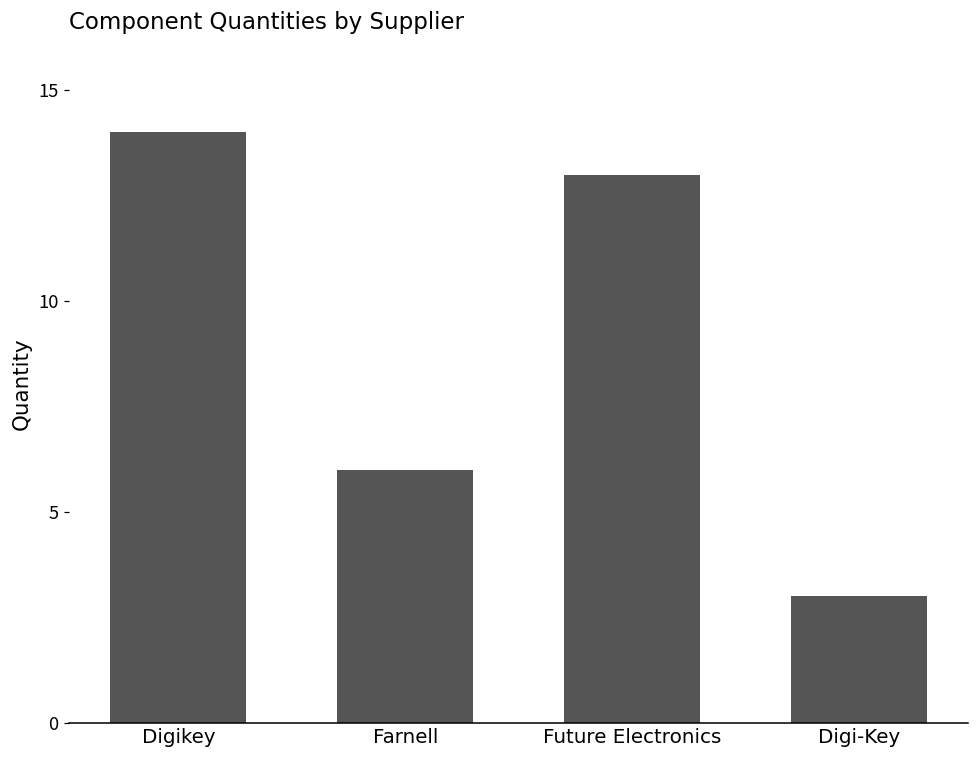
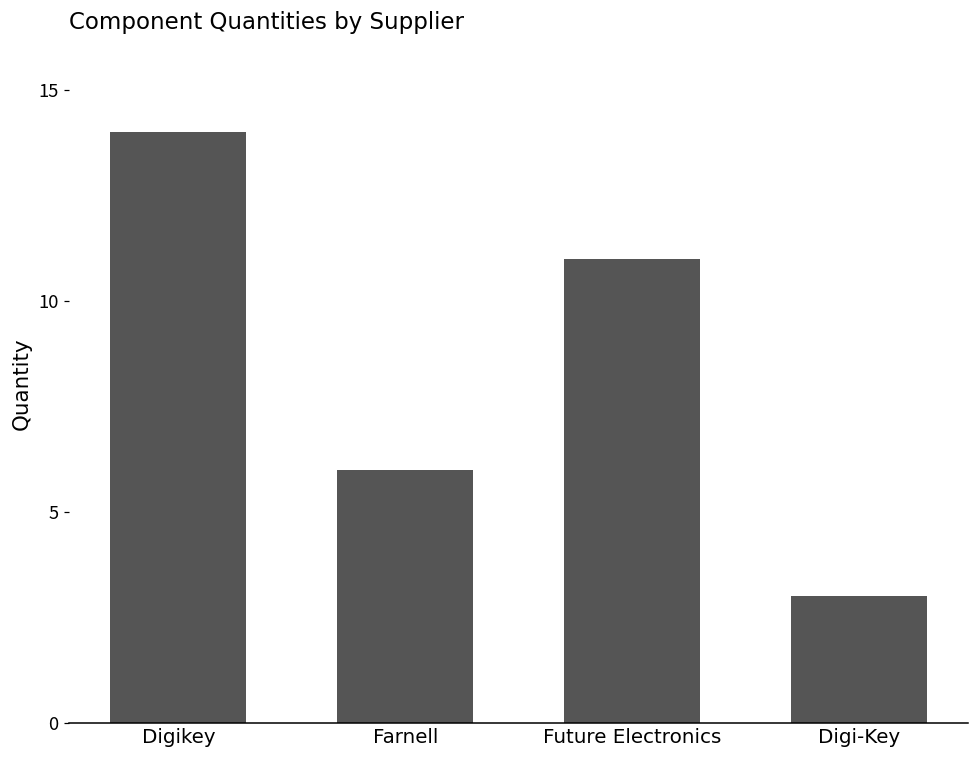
  {
    "Digikey": 14,
    "Farnell": 6,
-   "Future Electronics": 13,
+   "Future Electronics": 11,
    "Digi-Key": 3
  }
